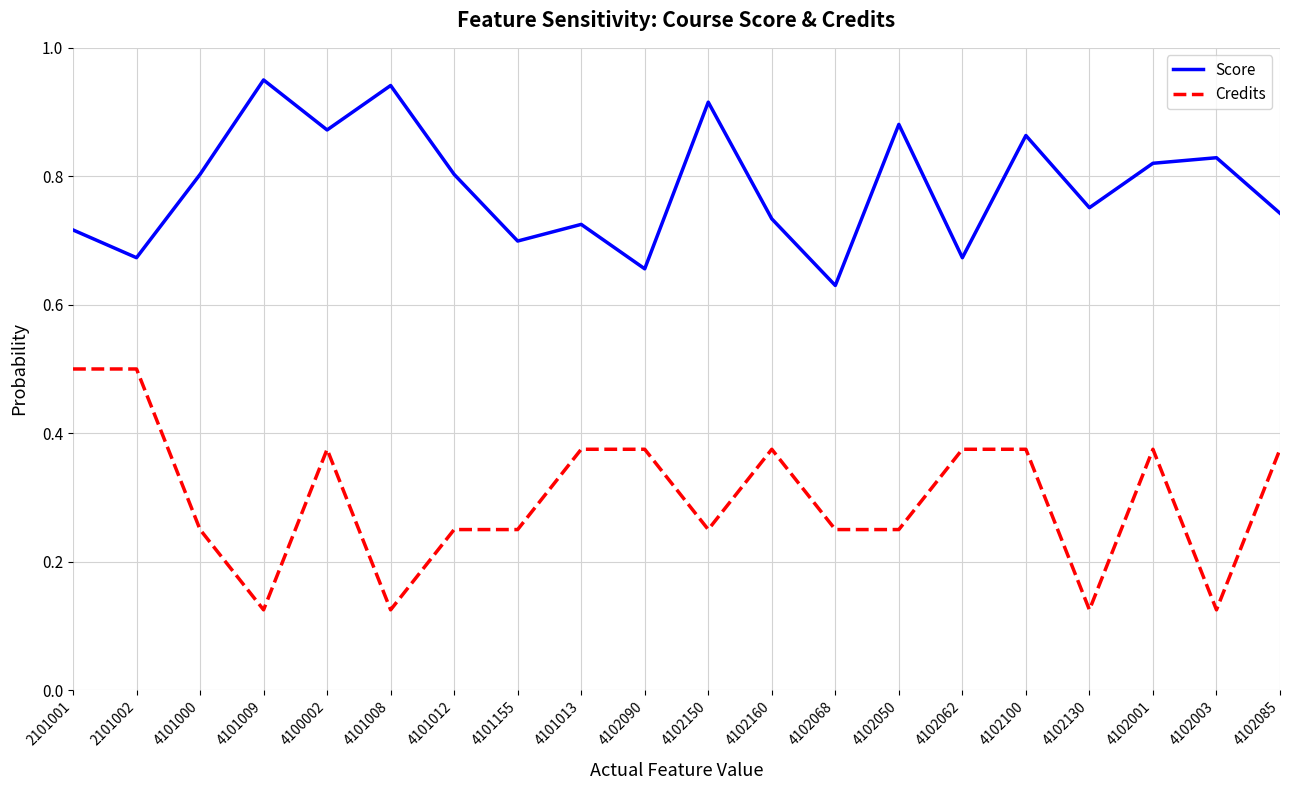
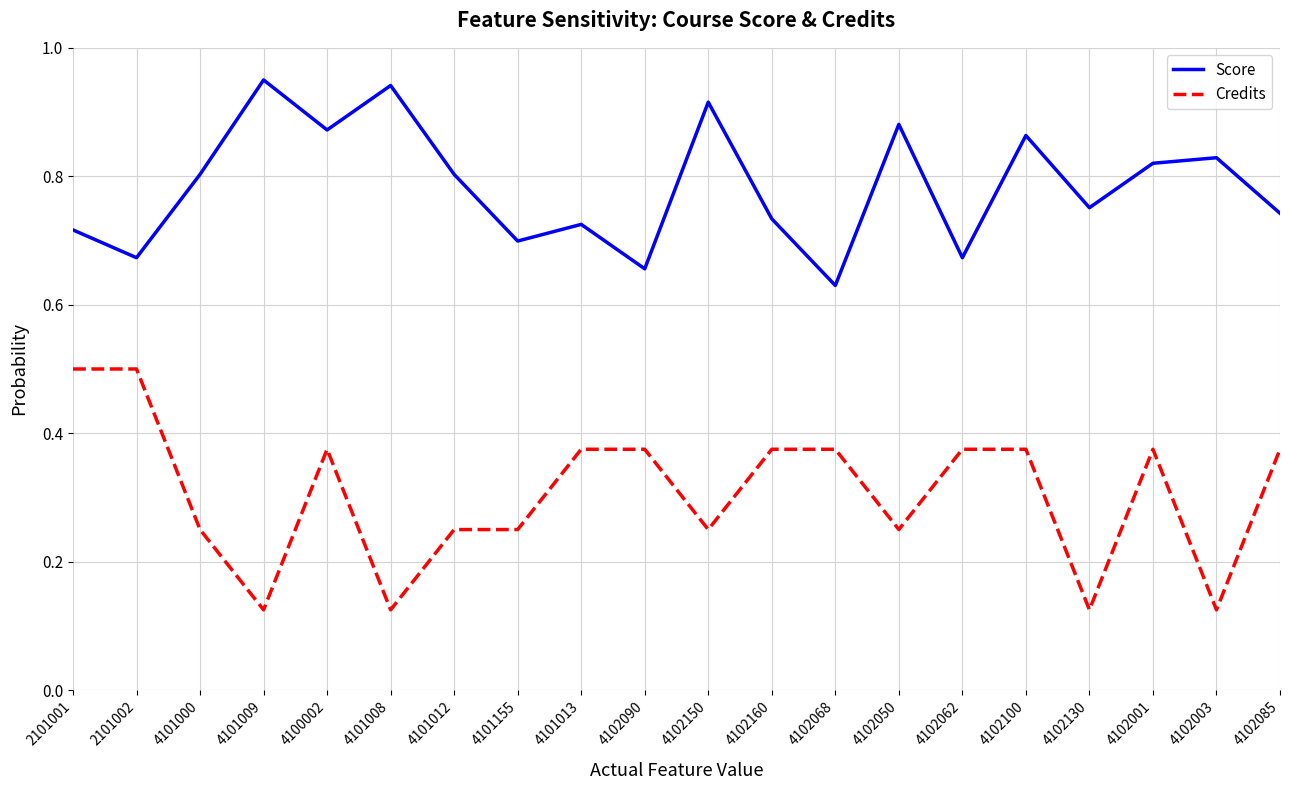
  {
    "Score": {
      "2101001": 0.72,
      "2101002": 0.67,
      "4101000": 0.80,
      "4101009": 0.95,
      "4100002": 0.87,
      "4101008": 0.94,
      "4101012": 0.80,
      "4101155": 0.70,
      "4101013": 0.73,
      "4102090": 0.66,
      "4102150": 0.92,
      "4102160": 0.73,
      "4102068": 0.63,
      "4102050": 0.88,
      "4102062": 0.67,
      "4102100": 0.86,
      "4102130": 0.75,
      "4102001": 0.82,
      "4102003": 0.83,
      "4102085": 0.74
    },
    "Credits": {
      "2101001": 0.50,
      "2101002": 0.50,
      "4101000": 0.25,
      "4101009": 0.13,
      "4100002": 0.38,
      "4101008": 0.13,
      "4101012": 0.25,
      "4101155": 0.25,
      "4101013": 0.38,
      "4102090": 0.38,
      "4102150": 0.25,
      "4102160": 0.38,
-     "4102068": 0.25,
+     "4102068": 0.38,
      "4102050": 0.25,
      "4102062": 0.38,
      "4102100": 0.38,
      "4102130": 0.13,
      "4102001": 0.38,
      "4102003": 0.13,
      "4102085": 0.38
    }
  }
